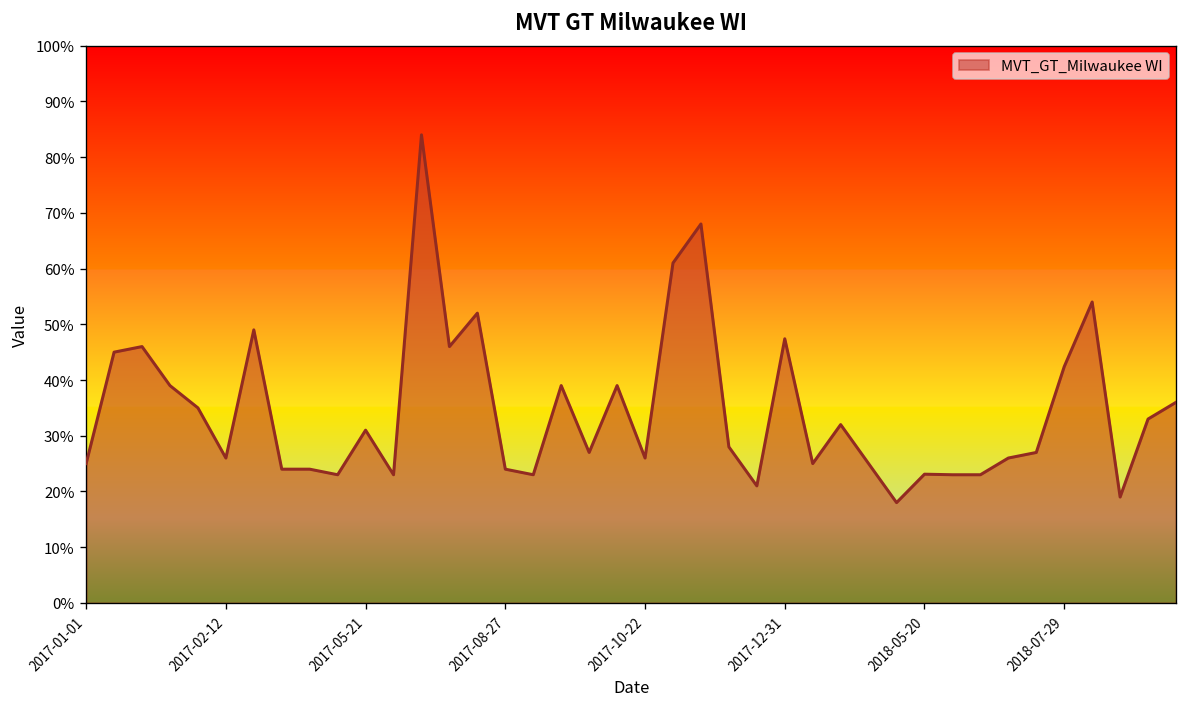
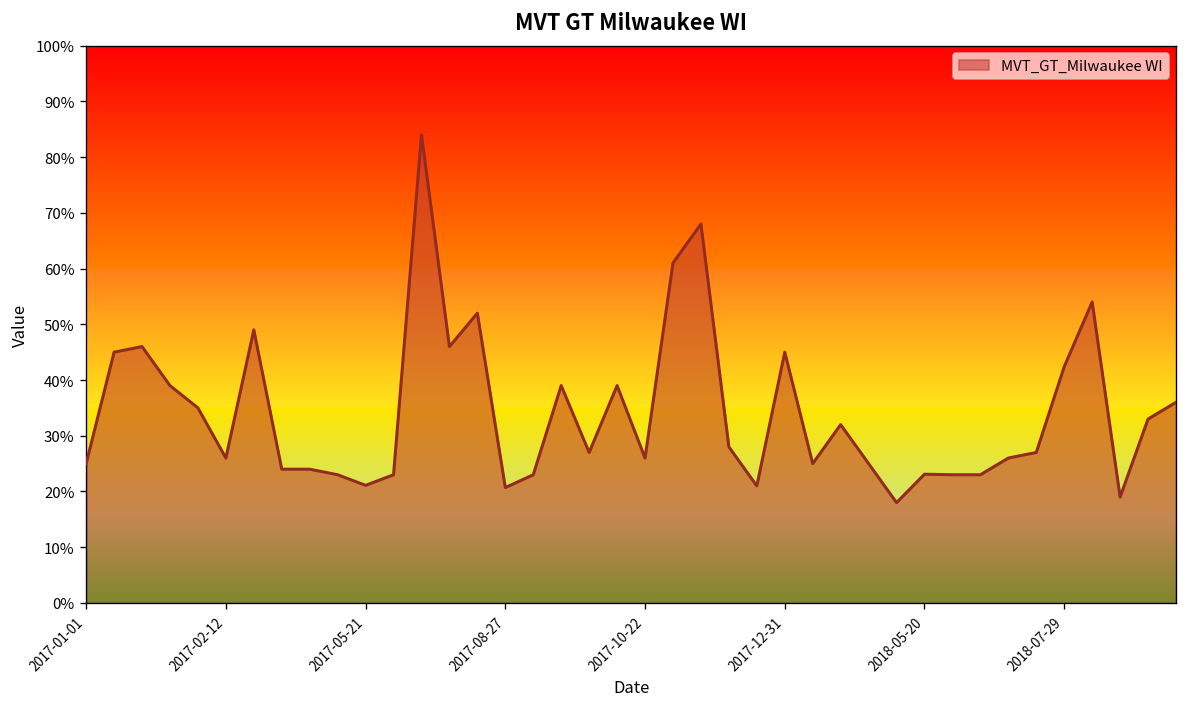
  {
    "2017-01-01": "25%",
    "2017-02-12": "26%",
-   "2017-05-21": "31%",
-   "2017-08-27": "24%",
+   "2017-05-21": "21%",
+   "2017-08-27": "21%",
    "2017-10-22": "26%",
-   "2017-12-31": "47%",
+   "2017-12-31": "45%",
    "2018-05-20": "23%",
    "2018-07-29": "42%"
  }
